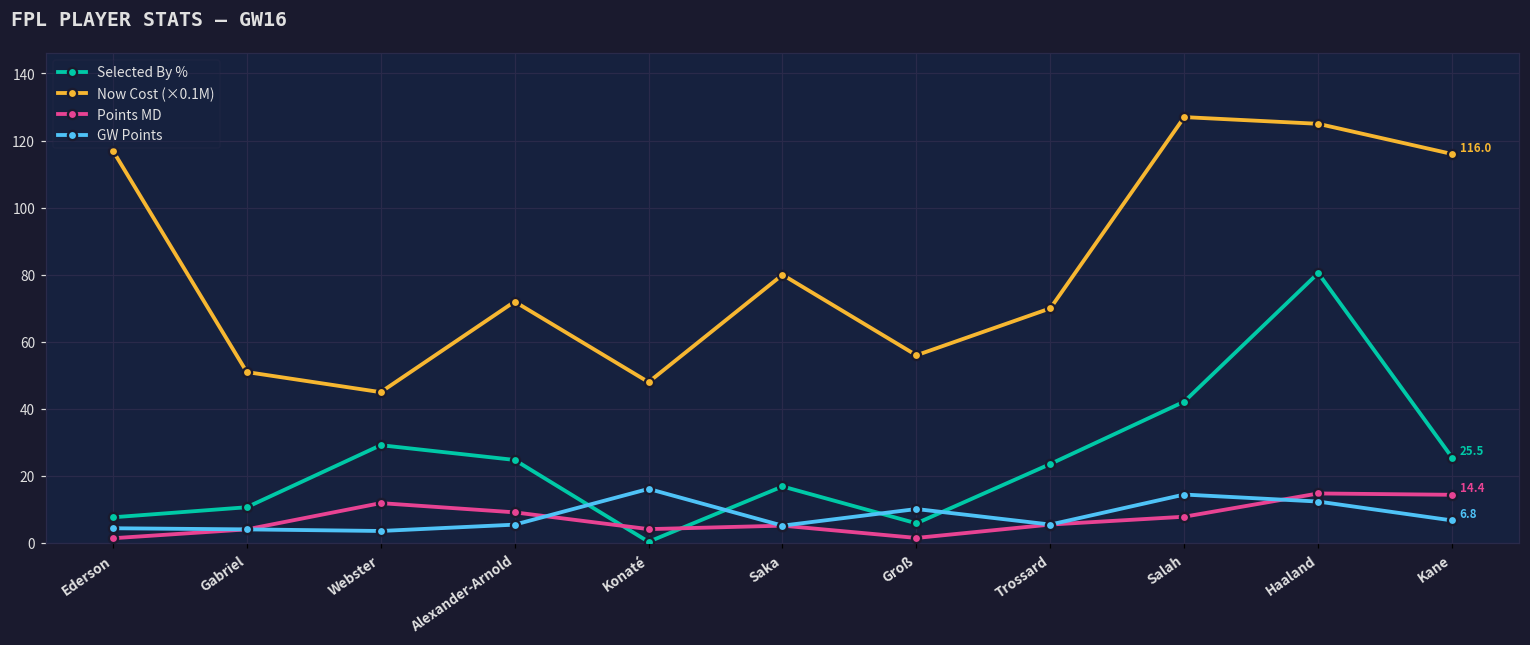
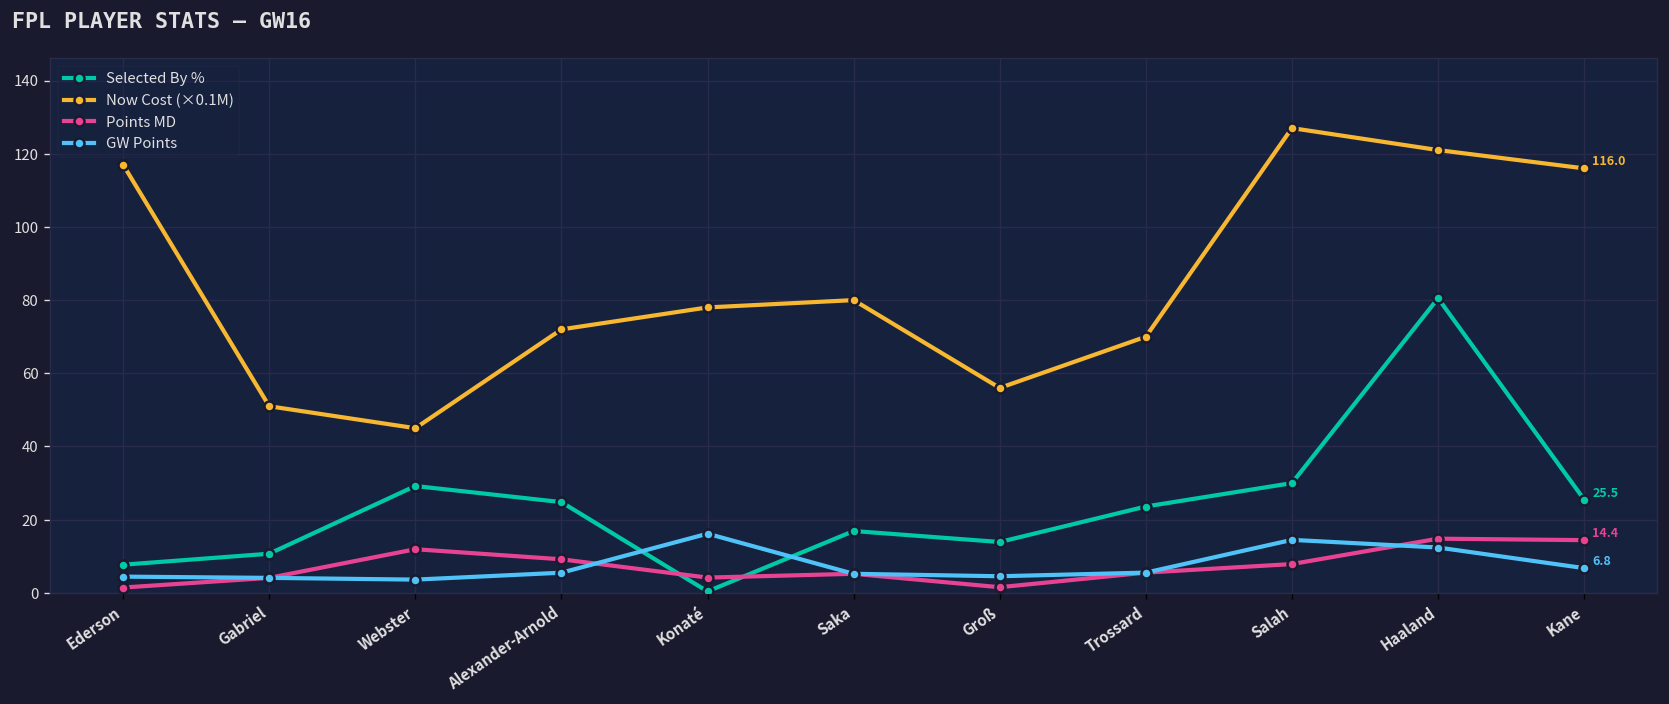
  {
    "Selected By %": {
      "Ederson": 8,
      "Gabriel": 11,
      "Webster": 29,
      "Alexander-Arnold": 25,
      "Konaté": 0,
      "Saka": 17,
-     "Groß": 6,
+     "Groß": 14,
      "Trossard": 24,
-     "Salah": 42,
+     "Salah": 30,
      "Haaland": 81
    },
    "Now Cost (×0.1M)": {
      "Ederson": 117,
      "Gabriel": 51,
      "Webster": 45,
      "Alexander-Arnold": 72,
-     "Konaté": 48,
+     "Konaté": 78,
      "Saka": 80,
      "Groß": 56,
      "Trossard": 70,
      "Salah": 127,
-     "Haaland": 125
+     "Haaland": 121
    },
    "Points MD": {
      "Kane": 14.4
    },
    "GW Points": {
      "Ederson": 4,
      "Webster": 4,
      "Alexander-Arnold": 6,
      "Konaté": 16,
-     "Groß": 10,
+     "Groß": 5,
      "Salah": 14,
      "Haaland": 12
    }
  }
